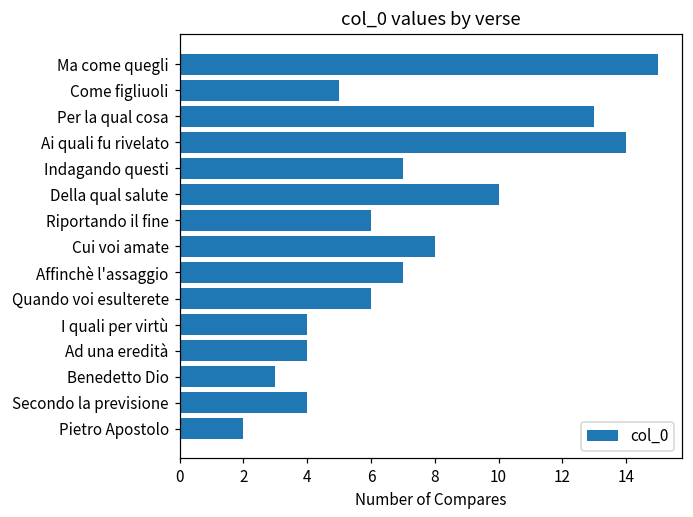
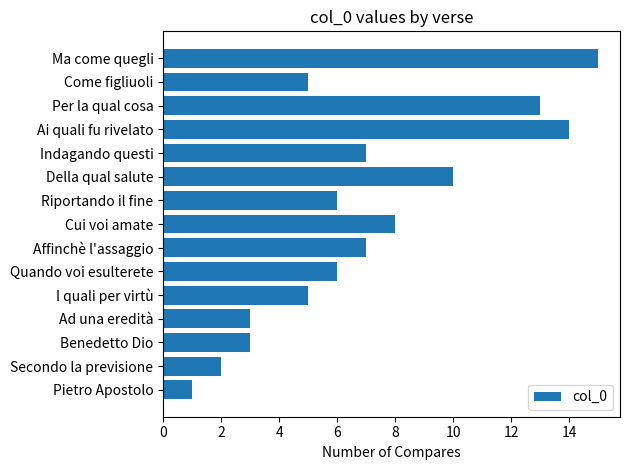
  {
    "Ma come quegli": 15,
    "Come figliuoli": 5,
    "Per la qual cosa": 13,
    "Ai quali fu rivelato": 14,
    "Indagando questi": 7,
    "Della qual salute": 10,
    "Riportando il fine": 6,
    "Cui voi amate": 8,
    "Affinchè l'assaggio": 7,
    "Quando voi esulterete": 6,
-   "I quali per virtù": 4,
-   "Ad una eredità": 4,
+   "I quali per virtù": 5,
+   "Ad una eredità": 3,
    "Benedetto Dio": 3,
-   "Secondo la previsione": 4,
-   "Pietro Apostolo": 2
+   "Secondo la previsione": 2,
+   "Pietro Apostolo": 1
  }
